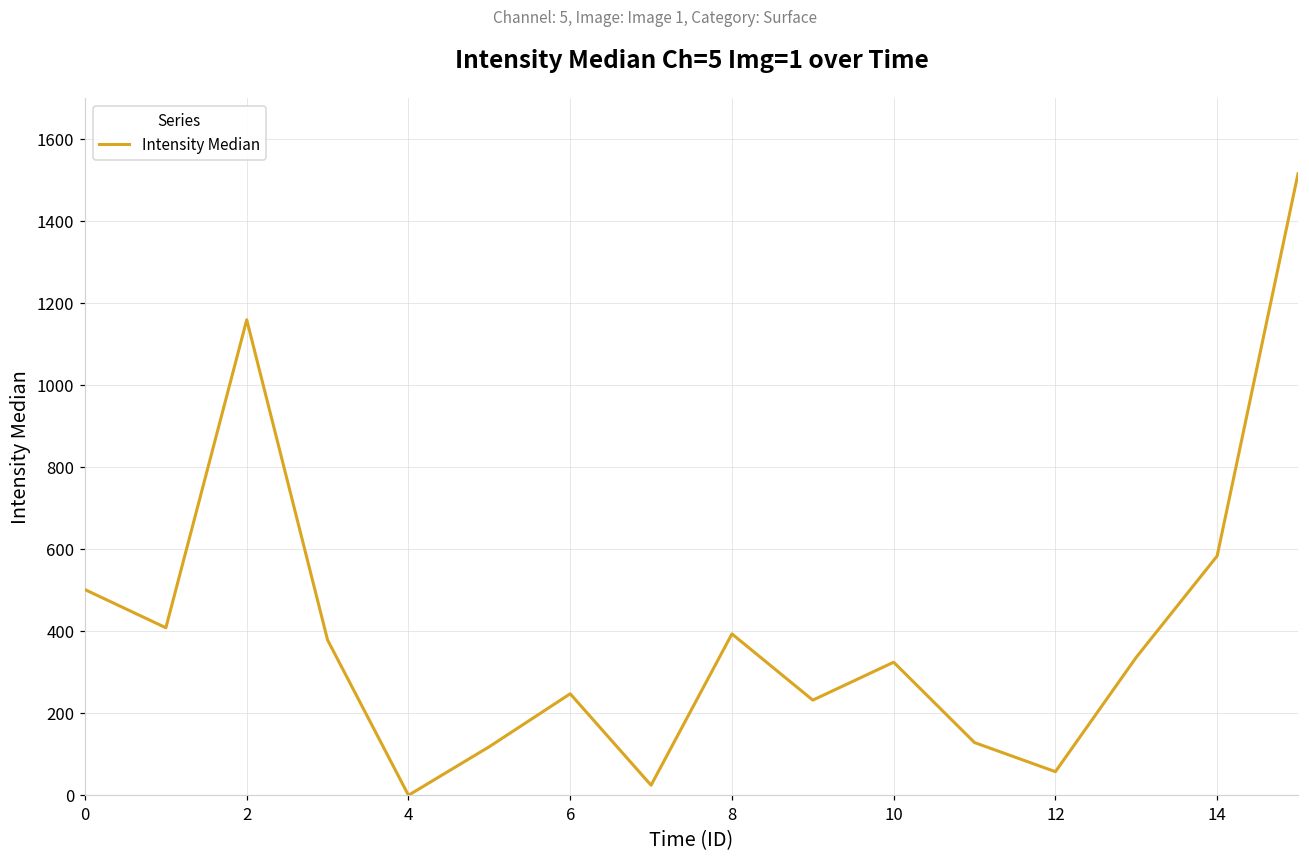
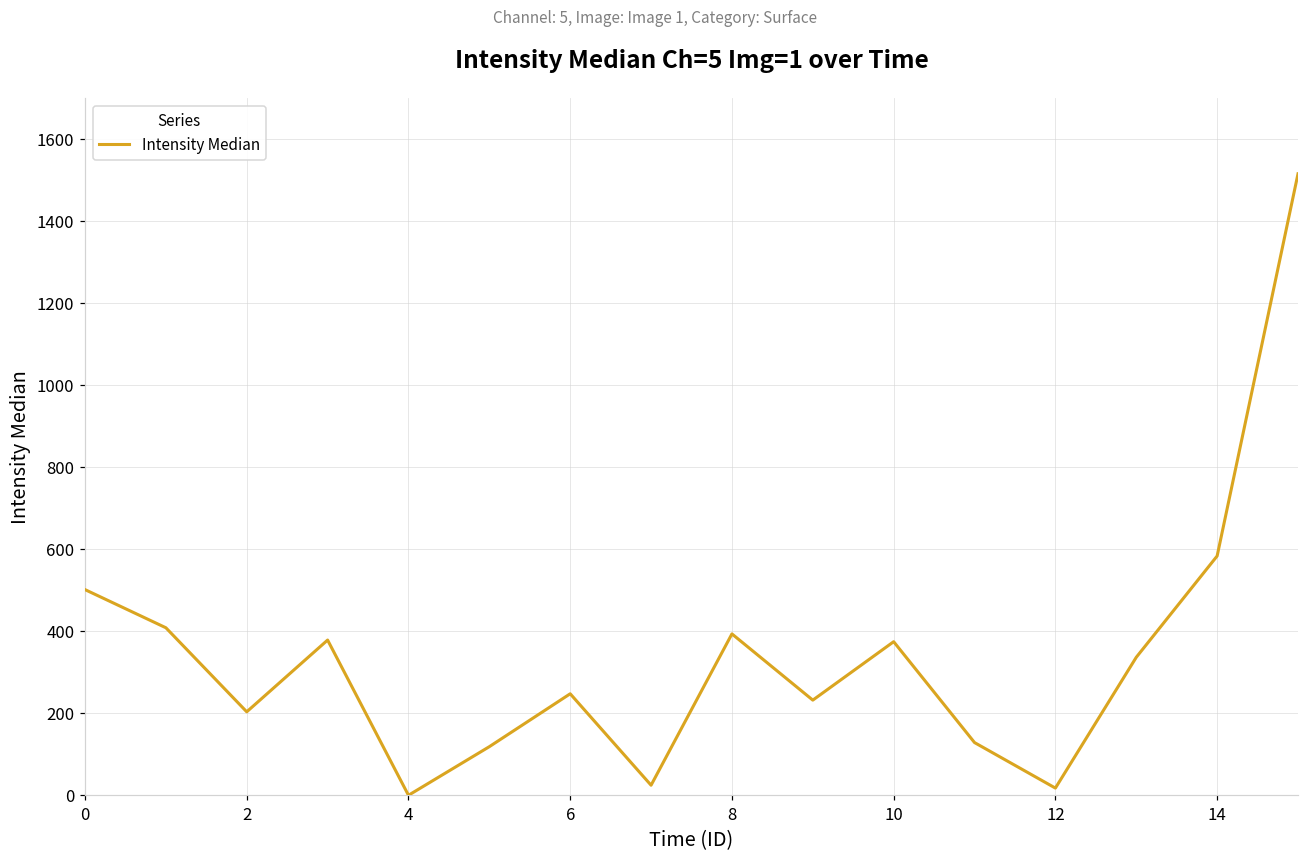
  {
    "0": 500,
-   "2": 1160,
+   "2": 200,
    "4": 0,
    "6": 250,
    "8": 390,
-   "10": 330,
-   "12": 60,
+   "10": 380,
+   "12": 20,
    "14": 580
  }
